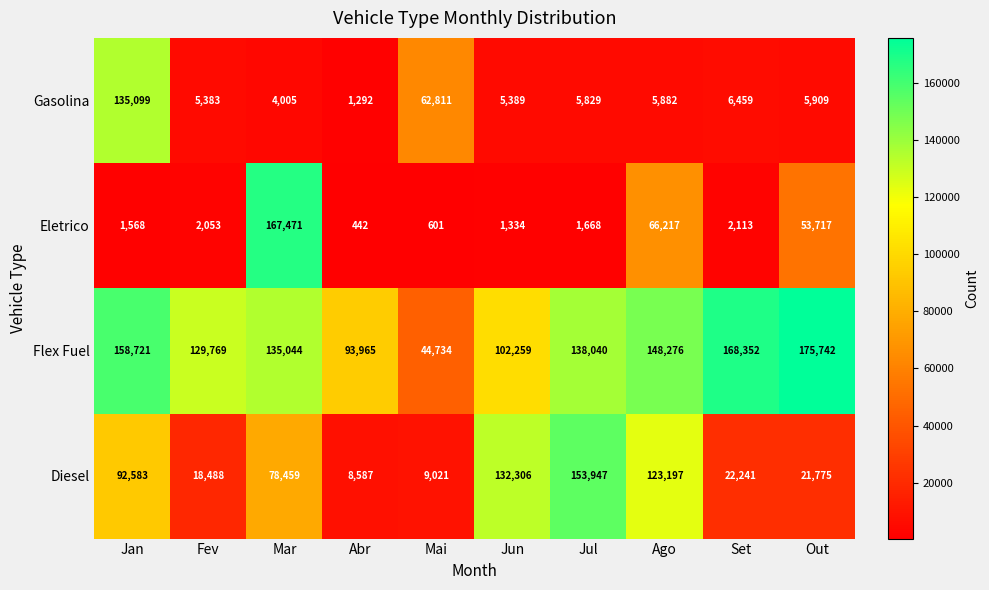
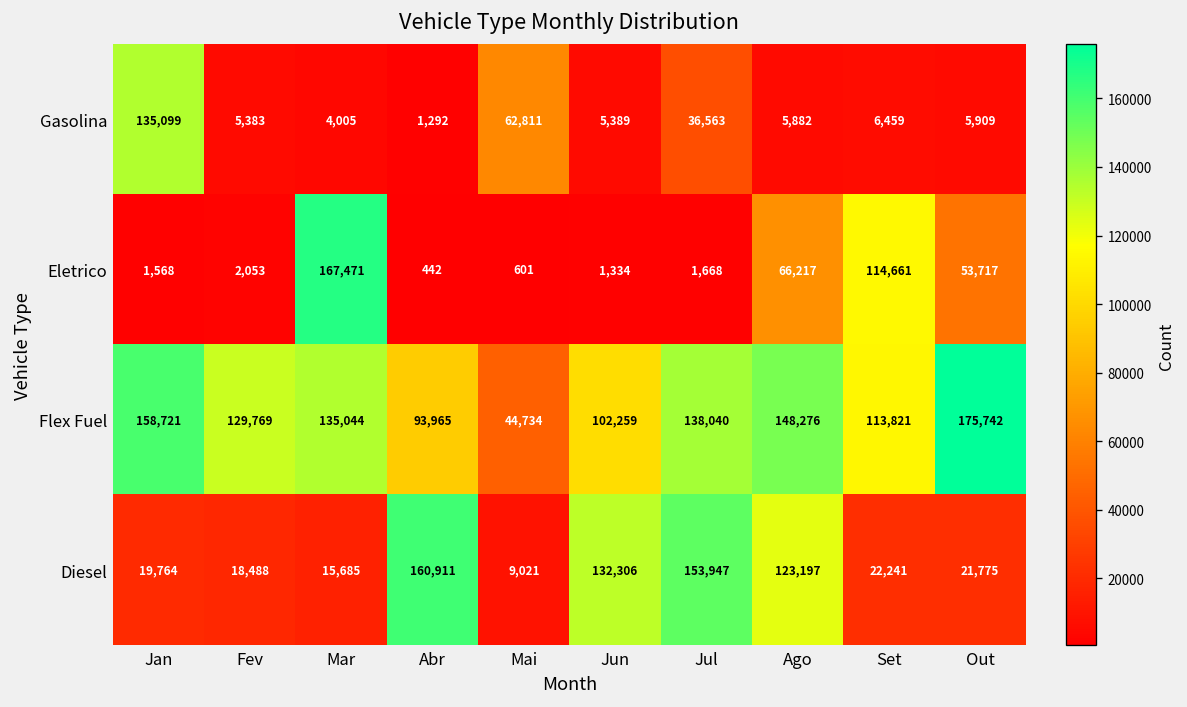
  {
    "Gasolina": {
      "Jan": "135,099",
      "Fev": "5,383",
      "Mar": "4,005",
      "Abr": "1,292",
      "Mai": "62,811",
      "Jun": "5,389",
-     "Jul": "5,829",
+     "Jul": "36,563",
      "Ago": "5,882",
      "Set": "6,459",
      "Out": "5,909"
    },
    "Eletrico": {
      "Jan": "1,568",
      "Fev": "2,053",
      "Mar": "167,471",
      "Abr": "442",
      "Mai": "601",
      "Jun": "1,334",
      "Jul": "1,668",
      "Ago": "66,217",
-     "Set": "2,113",
+     "Set": "114,661",
      "Out": "53,717"
    },
    "Flex Fuel": {
      "Jan": "158,721",
      "Fev": "129,769",
      "Mar": "135,044",
      "Abr": "93,965",
      "Mai": "44,734",
      "Jun": "102,259",
      "Jul": "138,040",
      "Ago": "148,276",
-     "Set": "168,352",
+     "Set": "113,821",
      "Out": "175,742"
    },
    "Diesel": {
-     "Jan": "92,583",
+     "Jan": "19,764",
      "Fev": "18,488",
-     "Mar": "78,459",
-     "Abr": "8,587",
+     "Mar": "15,685",
+     "Abr": "160,911",
      "Mai": "9,021",
      "Jun": "132,306",
      "Jul": "153,947",
      "Ago": "123,197",
      "Set": "22,241",
      "Out": "21,775"
    }
  }
